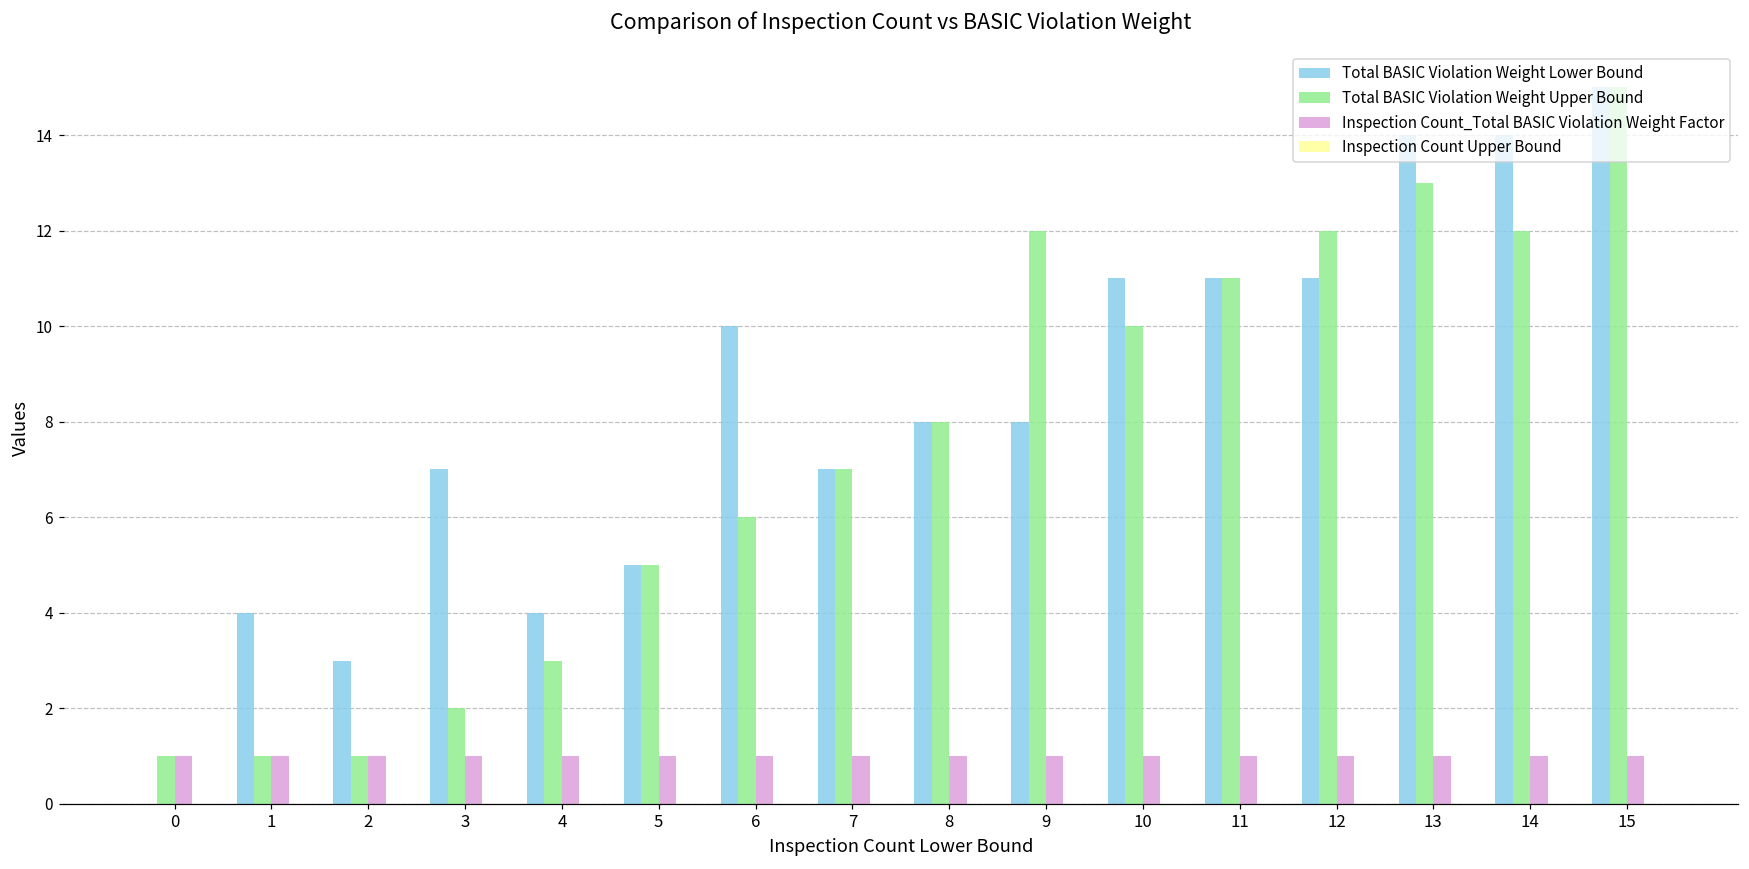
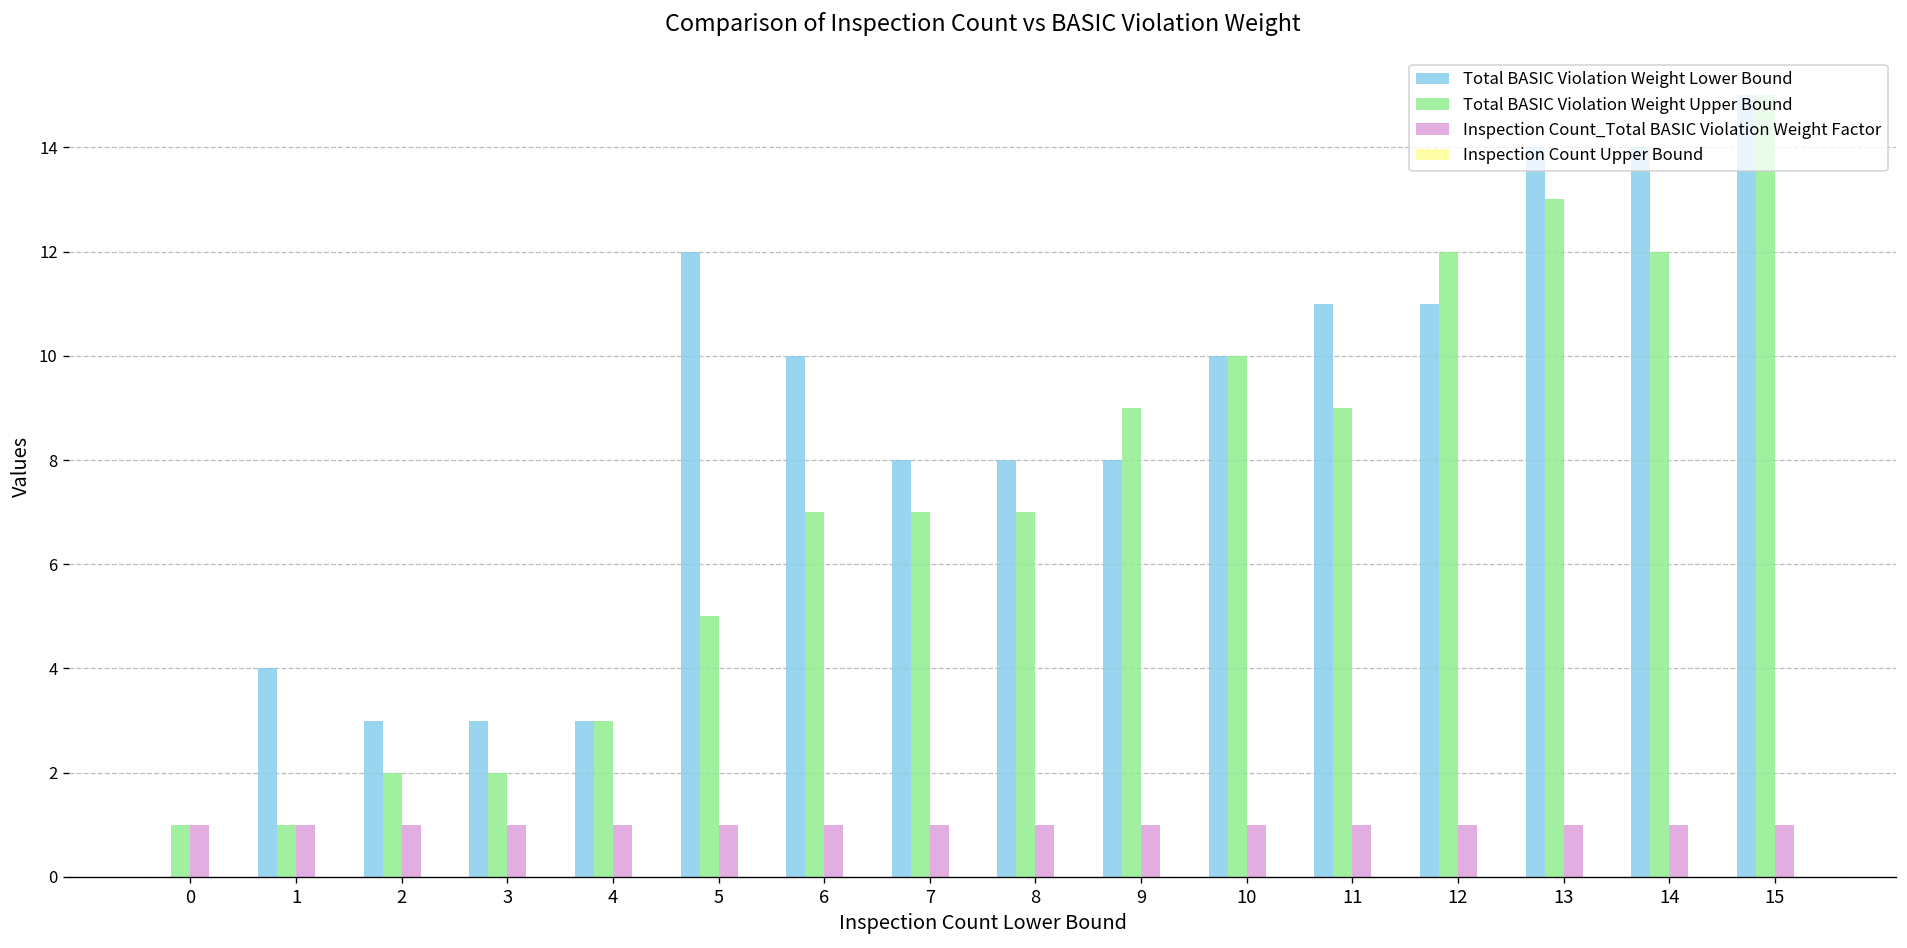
  {
    "Total BASIC Violation Weight Lower Bound": {
      "0": 0,
      "1": 4,
      "2": 3,
-     "3": 7,
-     "4": 4,
-     "5": 5,
+     "3": 3,
+     "4": 3,
+     "5": 12,
      "6": 10,
-     "7": 7,
+     "7": 8,
      "8": 8,
      "9": 8,
-     "10": 11,
+     "10": 10,
      "11": 11,
      "12": 11
    },
    "Total BASIC Violation Weight Upper Bound": {
      "0": 1,
      "1": 1,
-     "2": 1,
+     "2": 2,
      "3": 2,
      "4": 3,
      "5": 5,
-     "6": 6,
+     "6": 7,
      "7": 7,
-     "8": 8,
-     "9": 12,
+     "8": 7,
+     "9": 9,
      "10": 10,
-     "11": 11,
+     "11": 9,
      "12": 12,
      "13": 13,
      "14": 12
    },
    "Inspection Count_Total BASIC Violation Weight Factor": {
      "0": 1,
      "1": 1,
      "2": 1,
      "3": 1,
      "4": 1,
      "5": 1,
      "6": 1,
      "7": 1,
      "8": 1,
      "9": 1,
      "10": 1,
      "11": 1,
      "12": 1,
      "13": 1,
      "14": 1,
      "15": 1
    },
    "Inspection Count Upper Bound": {
      "0": 0,
      "1": 0,
      "2": 0,
      "3": 0,
      "4": 0,
      "5": 0,
      "6": 0,
      "7": 0,
      "8": 0,
      "9": 0,
      "10": 0,
      "11": 0,
      "12": 0,
      "13": 0,
      "14": 0,
      "15": 0
    }
  }
